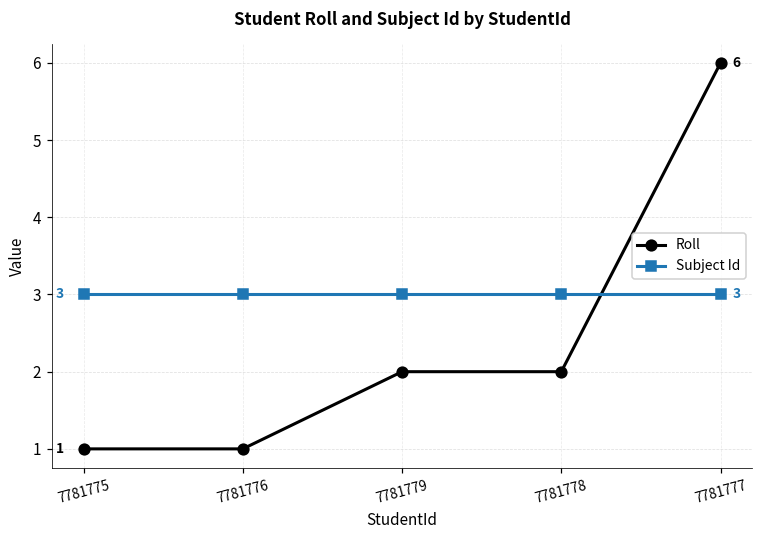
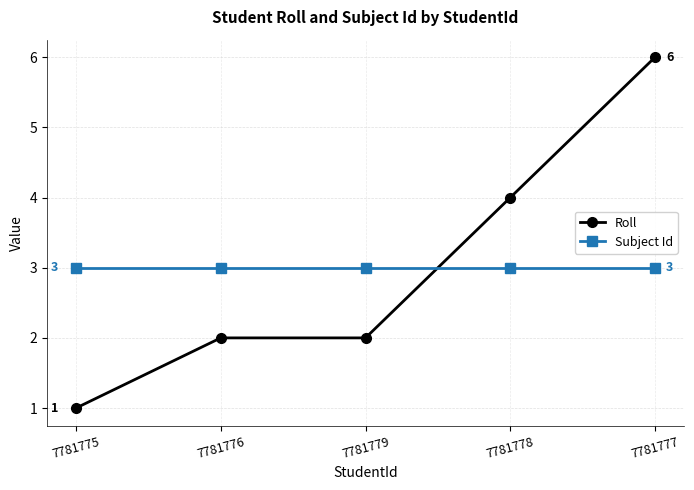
  {
    "Roll": {
-     "7781776": 1,
+     "7781776": 2,
      "7781779": 2,
-     "7781778": 2
+     "7781778": 4
    },
    "Subject Id": {
      "7781775": 3,
      "7781777": 3
    }
  }
